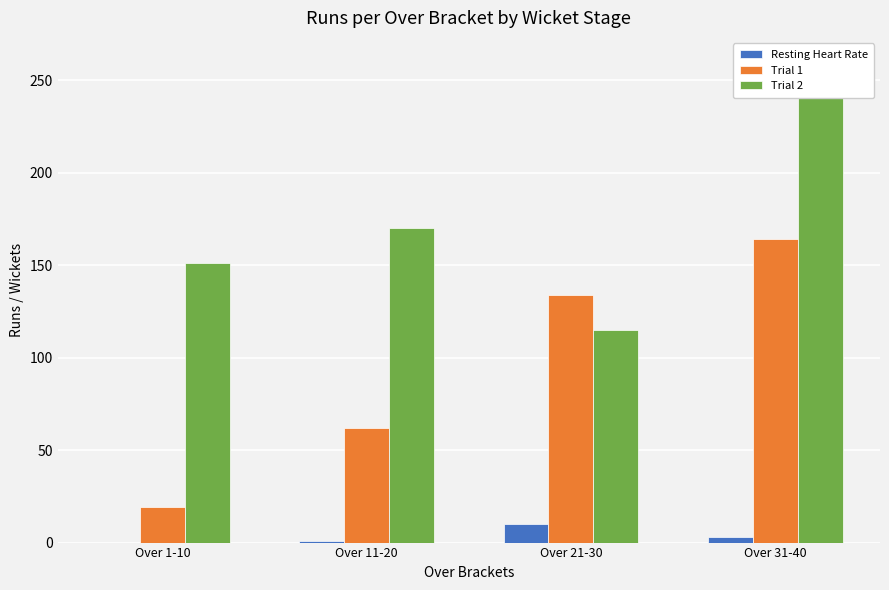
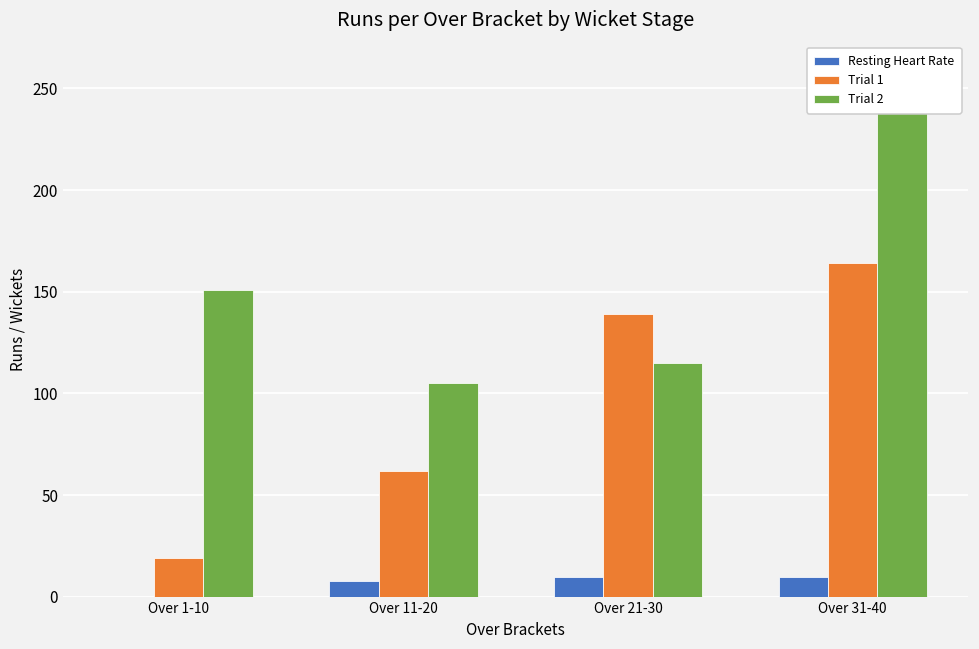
  {
    "Resting Heart Rate": {
      "Over 1-10": 0,
-     "Over 11-20": 1,
+     "Over 11-20": 8,
      "Over 21-30": 10,
-     "Over 31-40": 3
+     "Over 31-40": 10
    },
    "Trial 1": {
      "Over 1-10": 19,
      "Over 11-20": 62,
-     "Over 21-30": 134,
+     "Over 21-30": 139,
      "Over 31-40": 164
    },
    "Trial 2": {
      "Over 1-10": 151,
-     "Over 11-20": 170,
+     "Over 11-20": 105,
      "Over 21-30": 115
    }
  }
